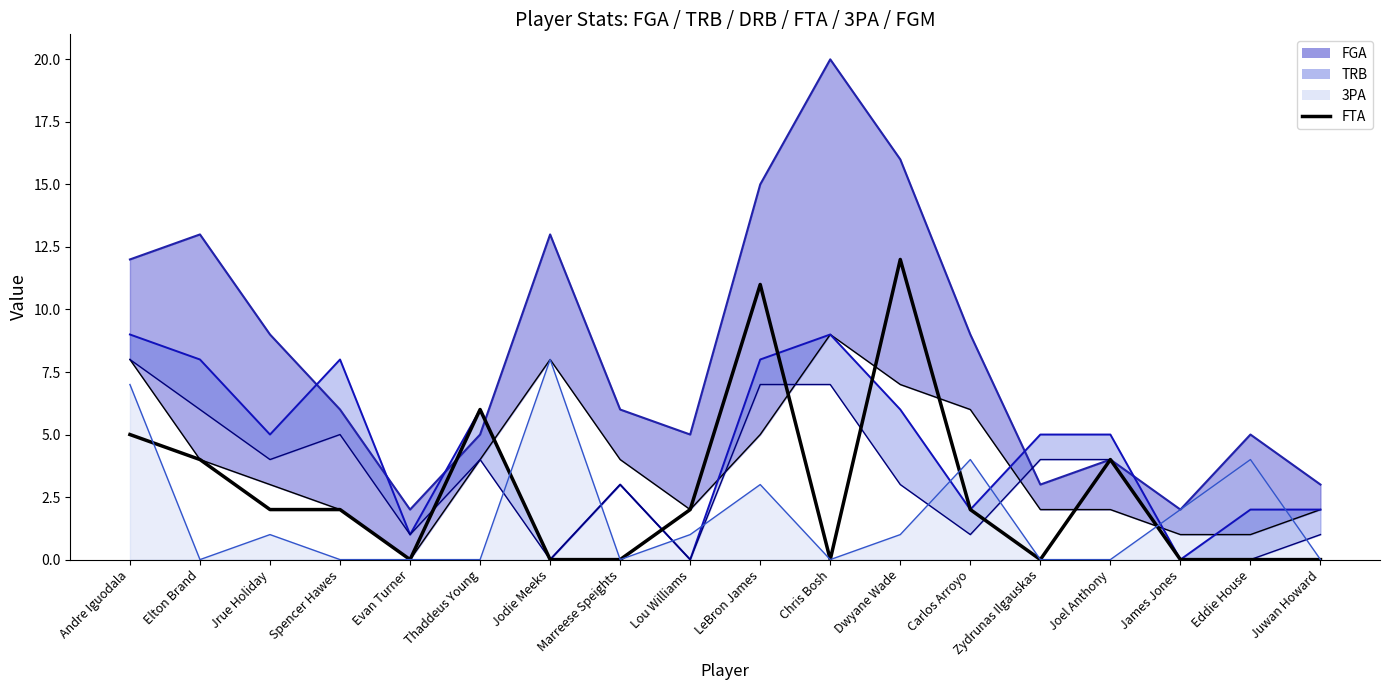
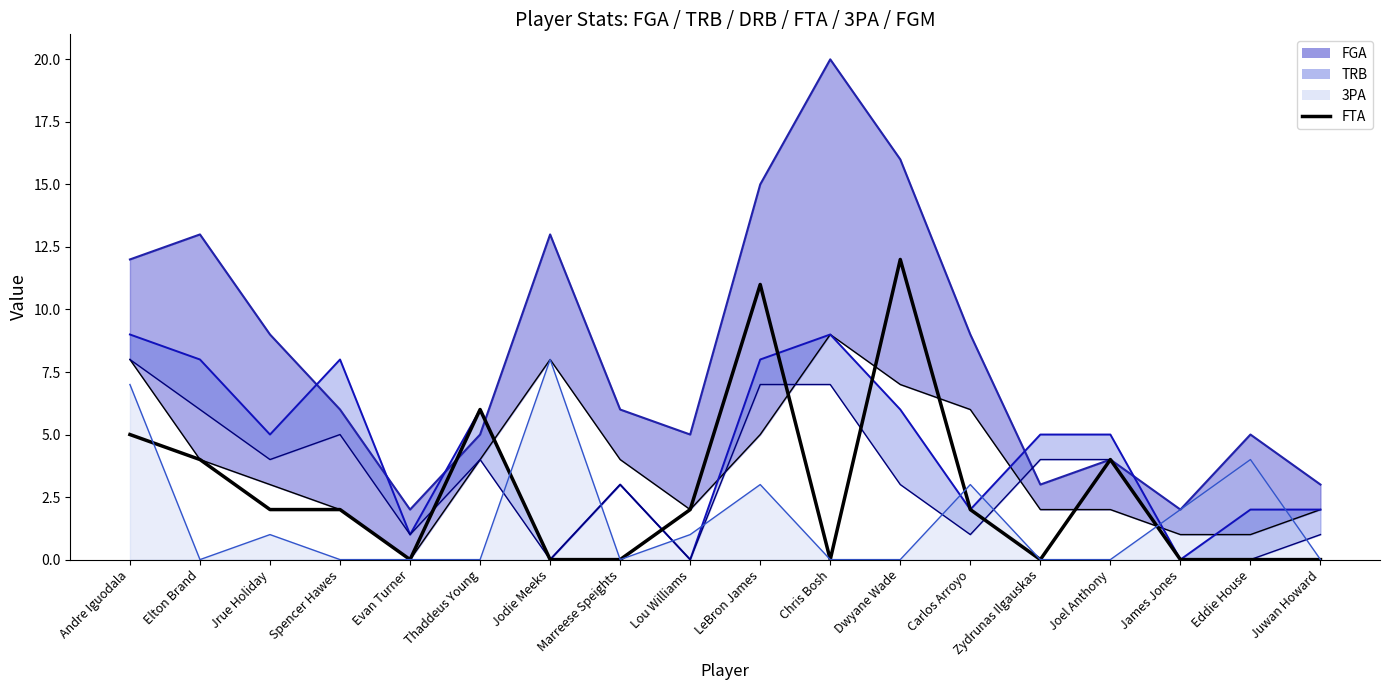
  {
    "3PA": {
      "Andre Iguodala": 7,
      "Elton Brand": 0,
      "Jrue Holiday": 1,
      "Spencer Hawes": 0,
      "Thaddeus Young": 0,
      "Lou Williams": 1,
      "LeBron James": 3,
-     "Dwyane Wade": 1,
-     "Carlos Arroyo": 4,
+     "Dwyane Wade": 0,
+     "Carlos Arroyo": 3,
      "Joel Anthony": 0,
      "Eddie House": 4
    }
  }
